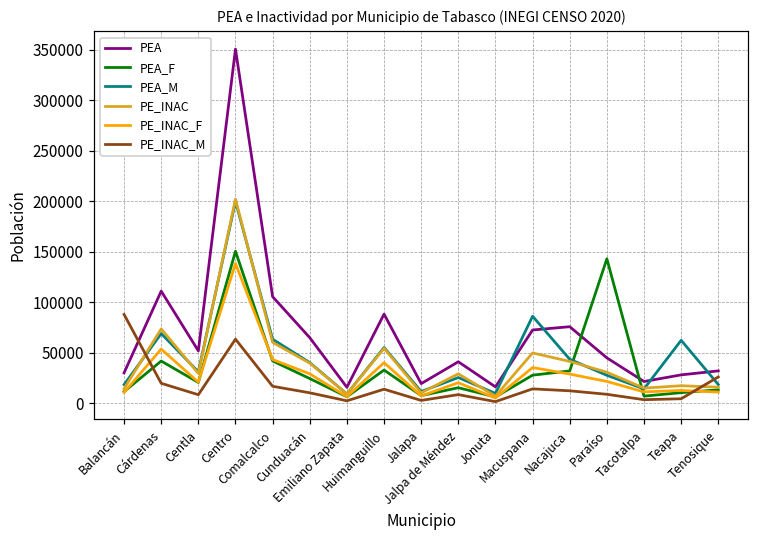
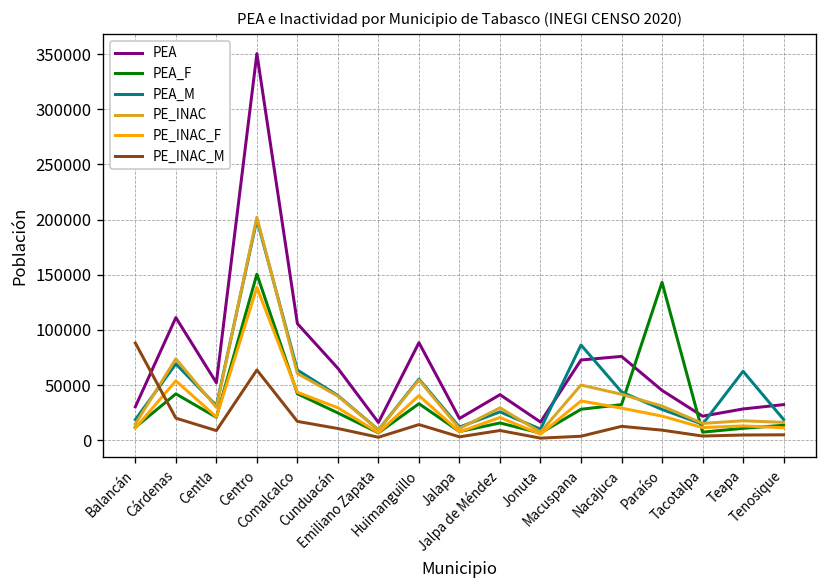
  {
    "PEA": {
      "Balancán": 30000,
      "Cárdenas": 110000,
      "Centla": 50000,
      "Centro": 350000,
      "Comalcalco": 110000,
      "Cunduacán": 70000,
      "Emiliano Zapata": 20000,
      "Huimanguillo": 90000,
      "Jalapa": 20000,
      "Jalpa de Méndez": 40000,
      "Jonuta": 20000,
      "Macuspana": 70000,
      "Nacajuca": 80000,
      "Paraíso": 50000,
      "Tacotalpa": 20000,
      "Teapa": 30000,
      "Tenosique": 30000
    },
    "PEA_F": {
      "Cárdenas": 40000,
      "Centro": 150000,
      "Cunduacán": 20000,
      "Huimanguillo": 30000,
      "Jalpa de Méndez": 20000,
      "Macuspana": 30000,
      "Nacajuca": 30000,
      "Paraíso": 140000,
      "Tacotalpa": 10000
    },
    "PEA_M": {
      "Balancán": 20000,
      "Cárdenas": 70000,
      "Comalcalco": 60000,
      "Jalpa de Méndez": 30000,
      "Macuspana": 90000,
      "Paraíso": 30000,
      "Teapa": 60000
    },
    "PE_INAC_M": {
      "Balancán": 90000,
      "Cárdenas": 20000,
      "Centla": 10000,
      "Centro": 60000,
      "Comalcalco": 20000,
      "Cunduacán": 10000,
      "Emiliano Zapata": 0,
      "Huimanguillo": 10000,
      "Jalapa": 0,
      "Jalpa de Méndez": 10000,
      "Jonuta": 0,
-     "Macuspana": 10000,
+     "Macuspana": 0,
      "Nacajuca": 10000,
      "Paraíso": 10000,
      "Tacotalpa": 0,
      "Teapa": 0,
-     "Tenosique": 30000
+     "Tenosique": 0
    }
  }
